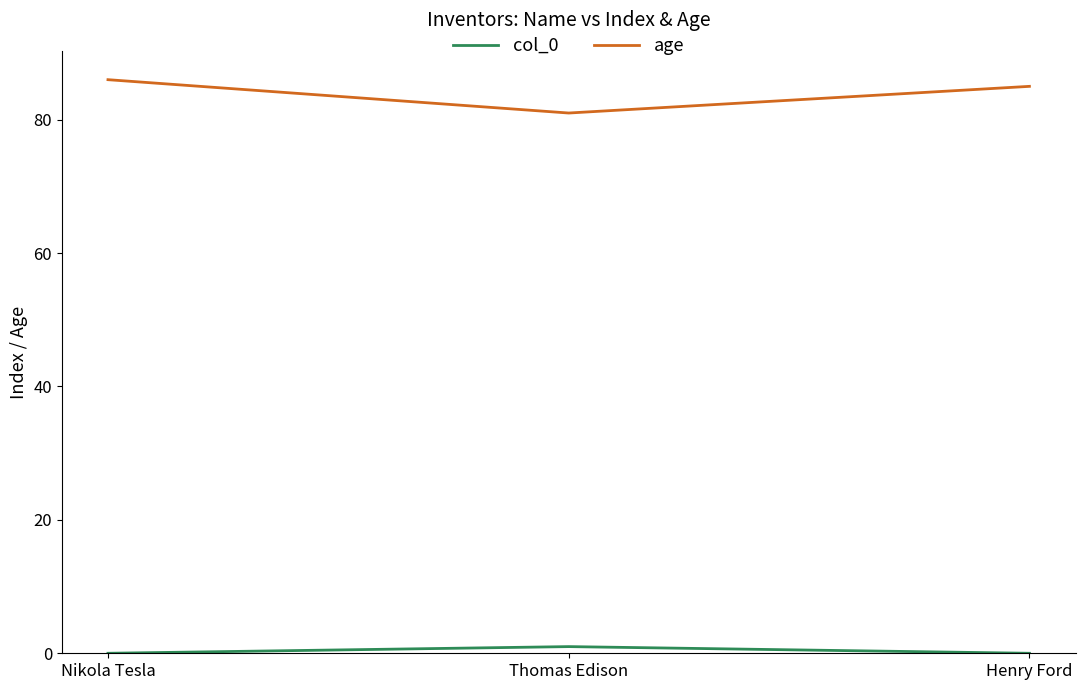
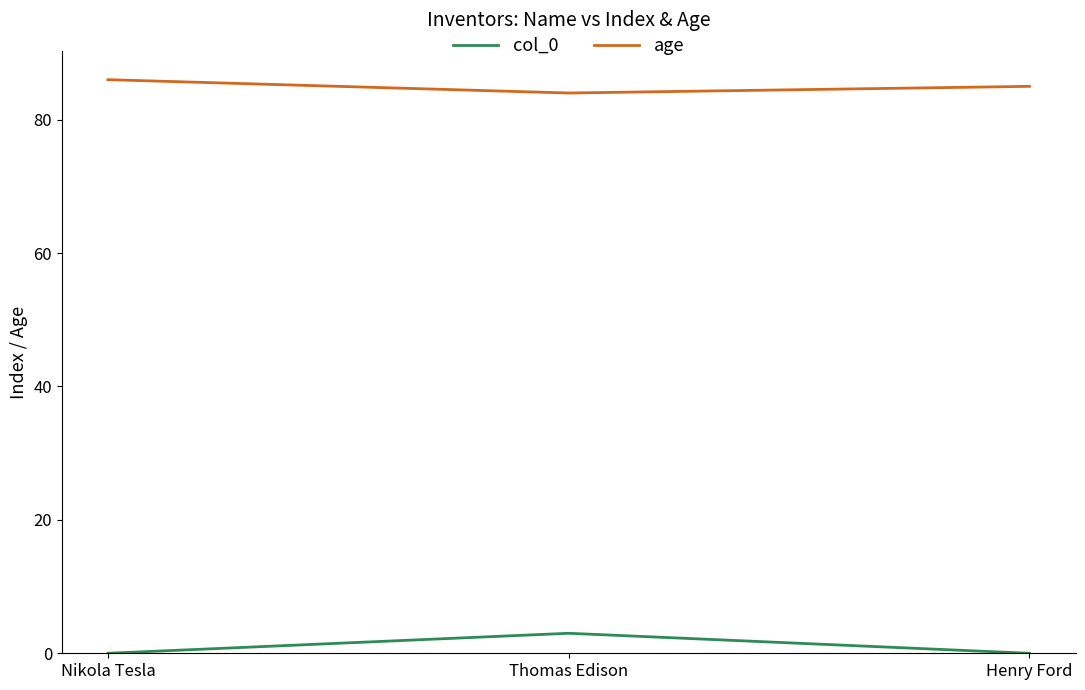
  {
    "col_0": {
      "Nikola Tesla": 0,
-     "Thomas Edison": 1,
+     "Thomas Edison": 3,
      "Henry Ford": 0
    },
    "age": {
      "Nikola Tesla": 86,
-     "Thomas Edison": 81,
+     "Thomas Edison": 84,
      "Henry Ford": 85
    }
  }
